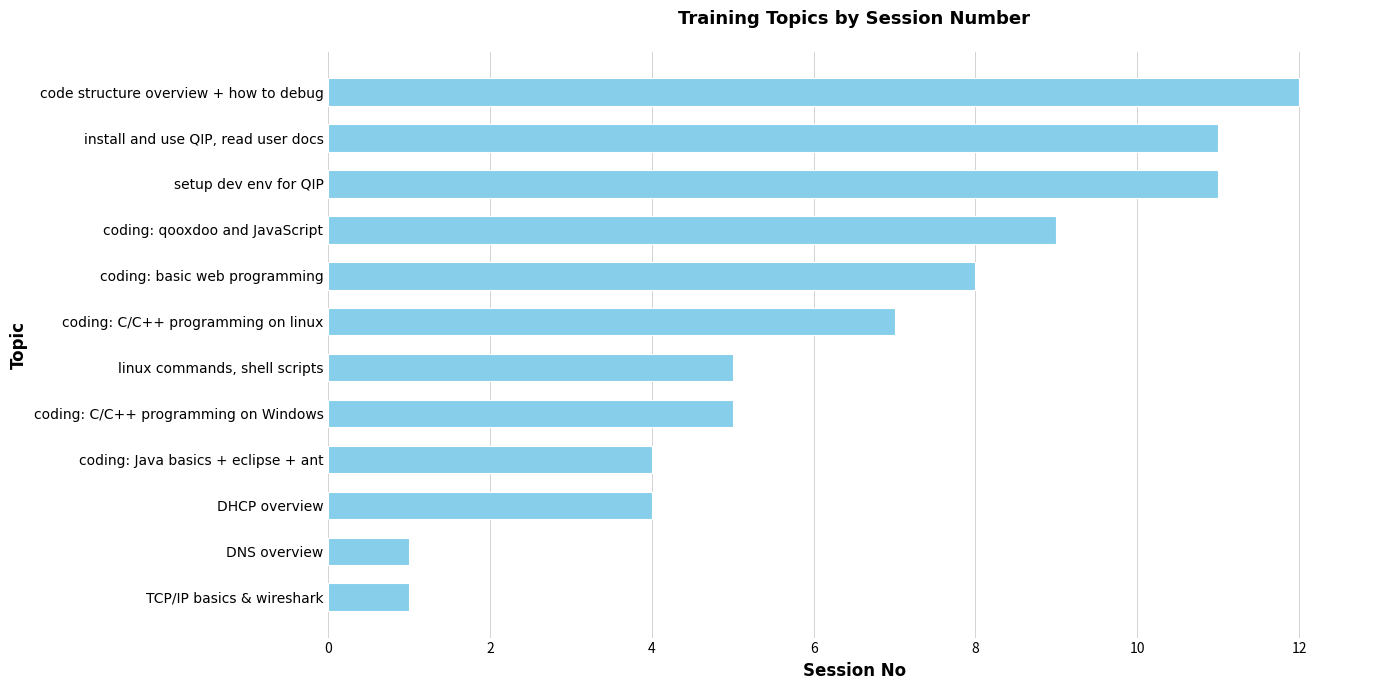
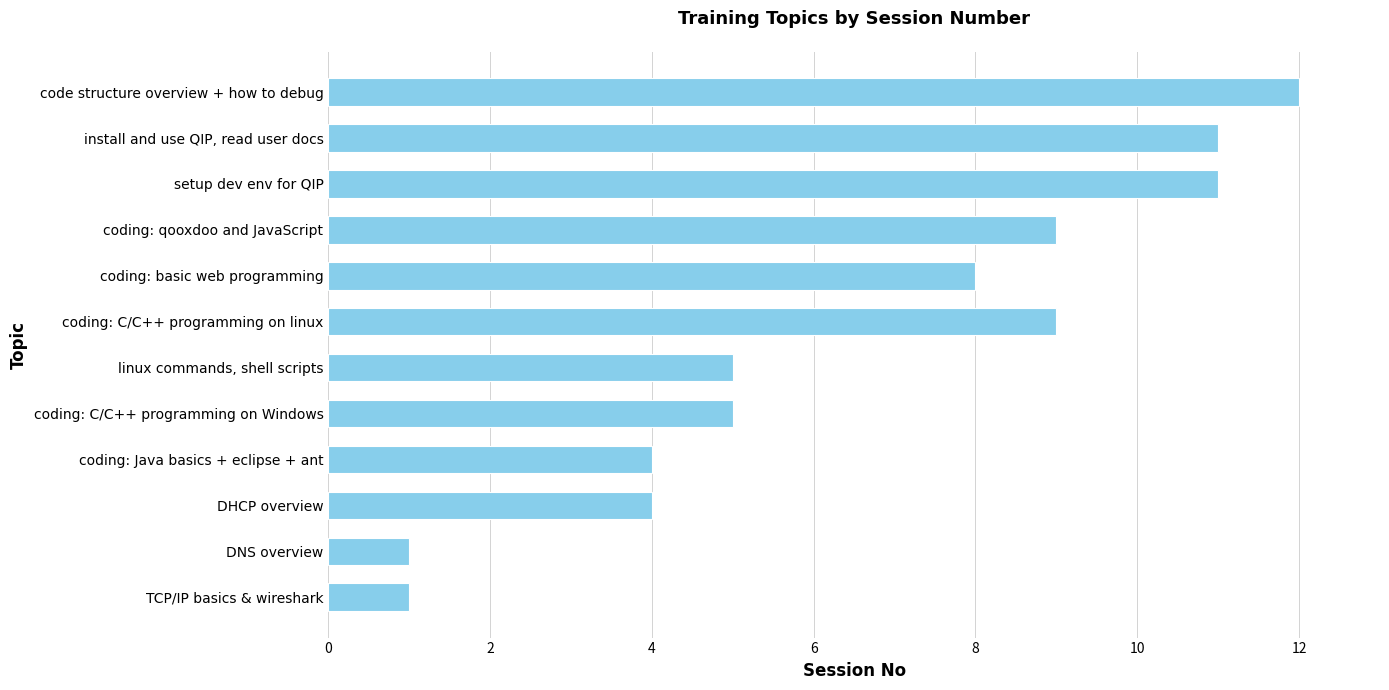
  {
    "code structure overview + how to debug": 12,
    "install and use QIP, read user docs": 11,
    "setup dev env for QIP": 11,
    "coding: qooxdoo and JavaScript": 9,
    "coding: basic web programming": 8,
-   "coding: C/C++ programming on linux": 7,
+   "coding: C/C++ programming on linux": 9,
    "linux commands, shell scripts": 5,
    "coding: C/C++ programming on Windows": 5,
    "coding: Java basics + eclipse + ant": 4,
    "DHCP overview": 4,
    "DNS overview": 1,
    "TCP/IP basics & wireshark": 1
  }
